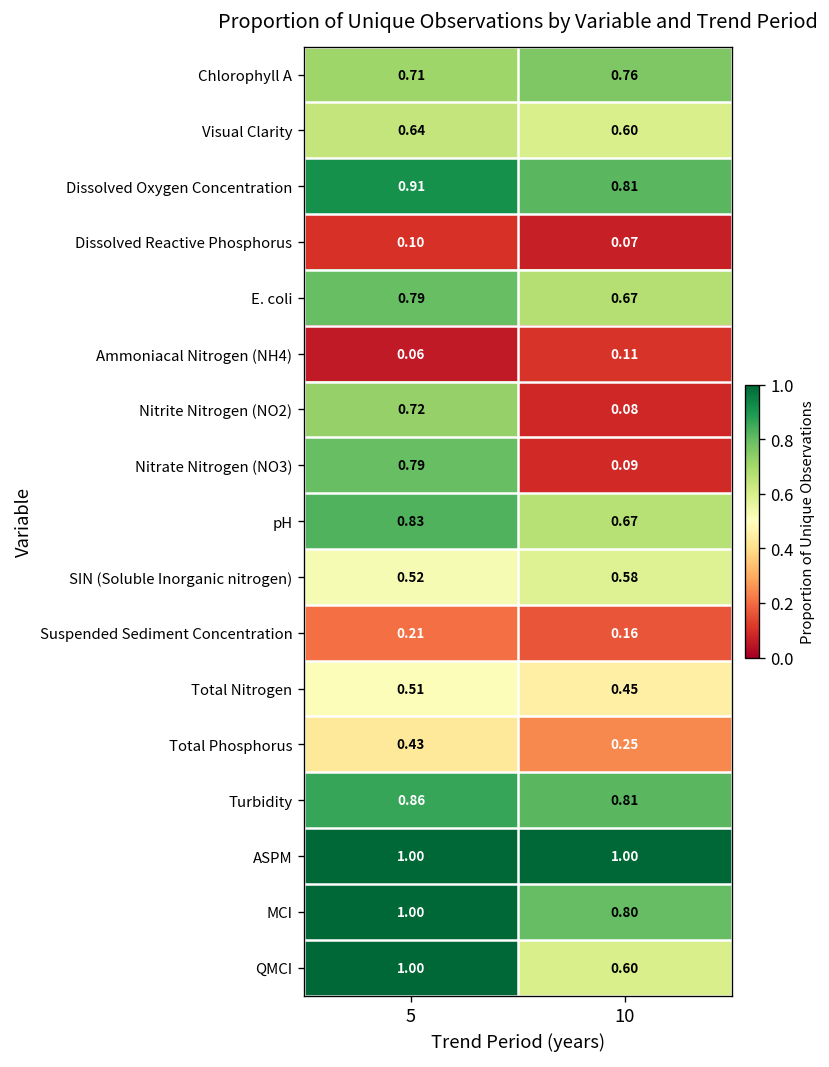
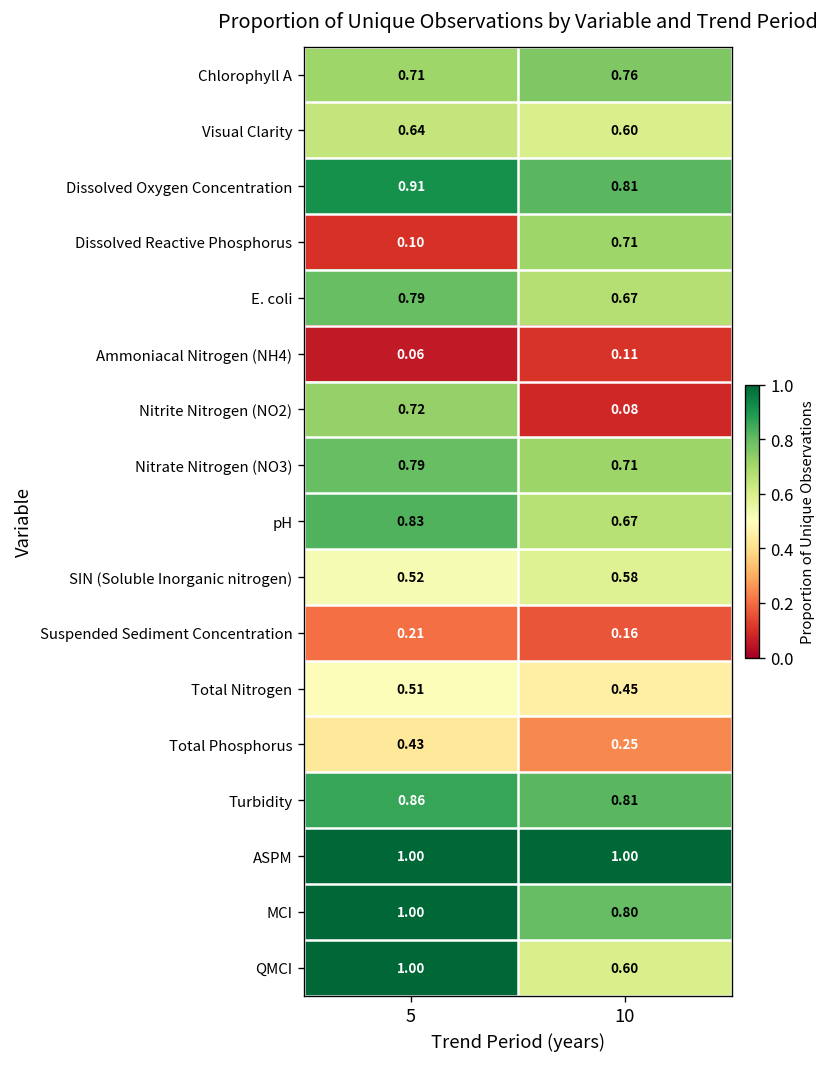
  {
    "Chlorophyll A": {
      "5": 0.71,
      "10": 0.76
    },
    "Visual Clarity": {
      "5": 0.64,
      "10": 0.60
    },
    "Dissolved Oxygen Concentration": {
      "5": 0.91,
      "10": 0.81
    },
    "Dissolved Reactive Phosphorus": {
      "5": 0.10,
-     "10": 0.07
+     "10": 0.71
    },
    "E. coli": {
      "5": 0.79,
      "10": 0.67
    },
    "Ammoniacal Nitrogen (NH4)": {
      "5": 0.06,
      "10": 0.11
    },
    "Nitrite Nitrogen (NO2)": {
      "5": 0.72,
      "10": 0.08
    },
    "Nitrate Nitrogen (NO3)": {
      "5": 0.79,
-     "10": 0.09
+     "10": 0.71
    },
    "pH": {
      "5": 0.83,
      "10": 0.67
    },
    "SIN (Soluble Inorganic nitrogen)": {
      "5": 0.52,
      "10": 0.58
    },
    "Suspended Sediment Concentration": {
      "5": 0.21,
      "10": 0.16
    },
    "Total Nitrogen": {
      "5": 0.51,
      "10": 0.45
    },
    "Total Phosphorus": {
      "5": 0.43,
      "10": 0.25
    },
    "Turbidity": {
      "5": 0.86,
      "10": 0.81
    },
    "ASPM": {
      "5": 1.00,
      "10": 1.00
    },
    "MCI": {
      "5": 1.00,
      "10": 0.80
    },
    "QMCI": {
      "5": 1.00,
      "10": 0.60
    }
  }
